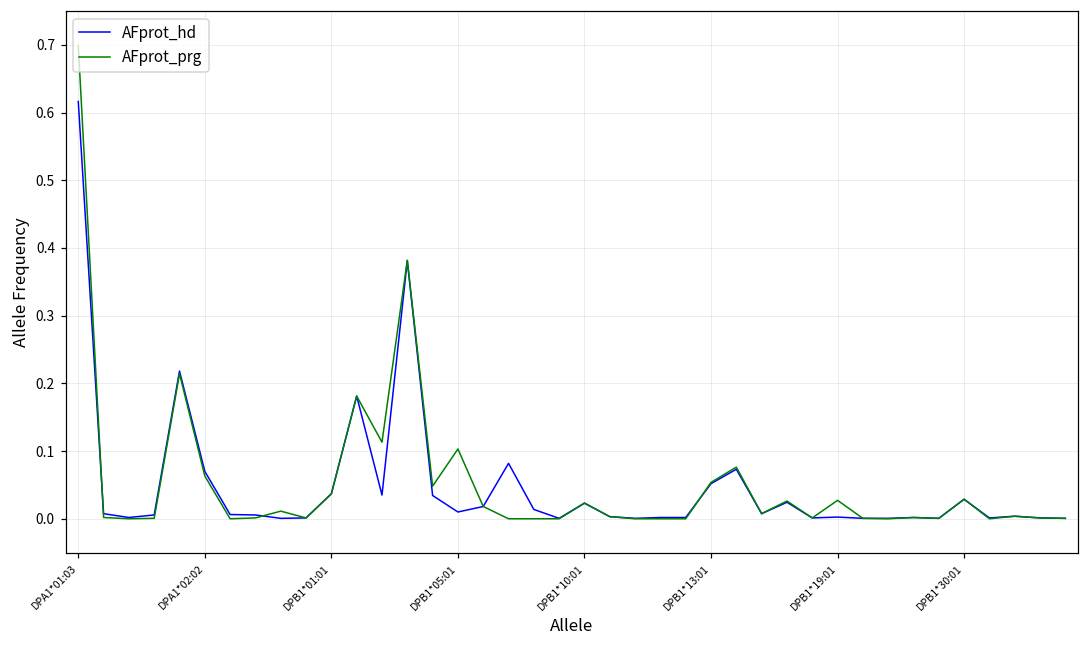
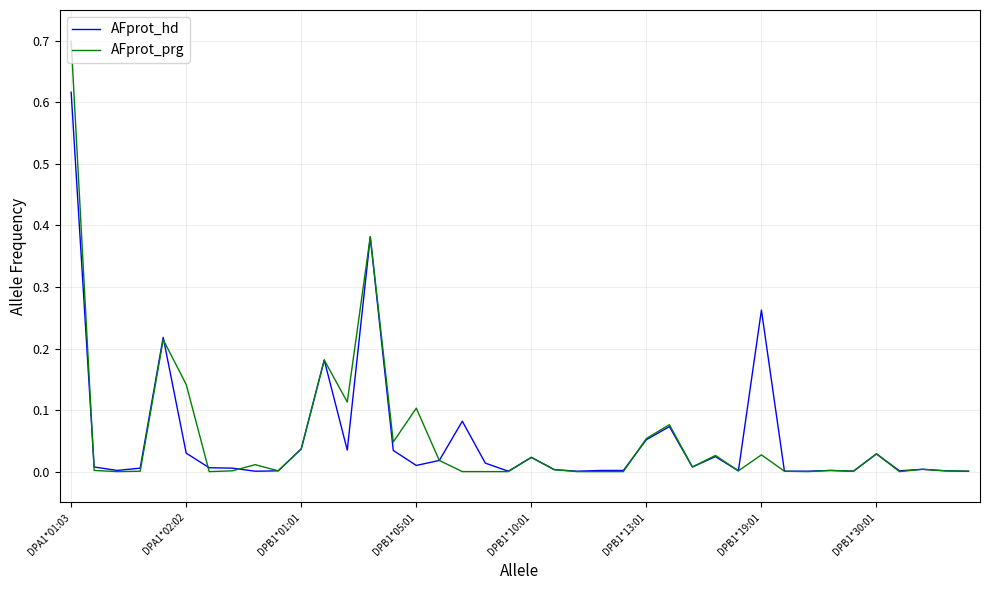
  {
    "AFprot_hd": {
      "DPA1*01:03": 0.62,
-     "DPA1*02:02": 0.07,
+     "DPA1*02:02": 0.03,
      "DPB1*05:01": 0.01,
-     "DPB1*19:01": 0.00
+     "DPB1*19:01": 0.26
    },
    "AFprot_prg": {
-     "DPA1*02:02": 0.06,
+     "DPA1*02:02": 0.14,
      "DPB1*05:01": 0.10,
      "DPB1*19:01": 0.03
    }
  }
